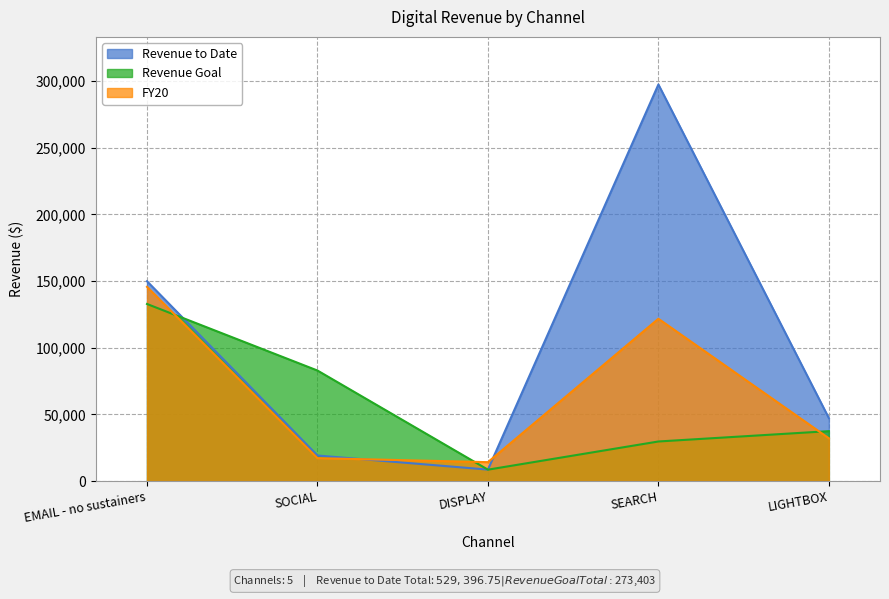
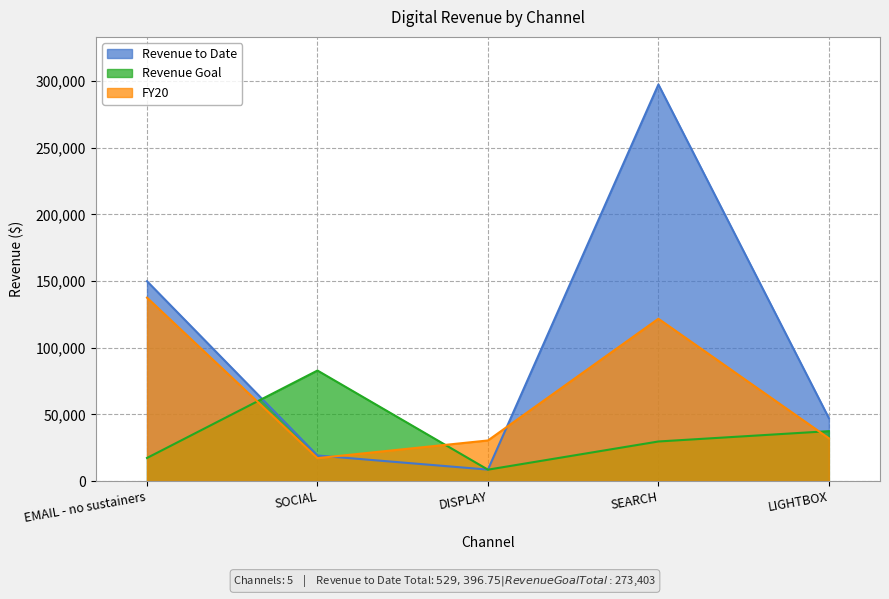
  {
    "Revenue to Date": {
      "EMAIL - no sustainers": "150,000",
      "SOCIAL": "19,000",
      "SEARCH": "297,000",
      "LIGHTBOX": "47,000"
    },
    "Revenue Goal": {
-     "EMAIL - no sustainers": "133,000",
+     "EMAIL - no sustainers": "17,000",
      "SOCIAL": "83,000",
      "SEARCH": "30,000",
      "LIGHTBOX": "37,000"
    },
    "FY20": {
-     "EMAIL - no sustainers": "146,000",
+     "EMAIL - no sustainers": "138,000",
      "SOCIAL": "17,000",
-     "DISPLAY": "14,000",
+     "DISPLAY": "30,000",
      "SEARCH": "122,000",
      "LIGHTBOX": "32,000"
    }
  }
